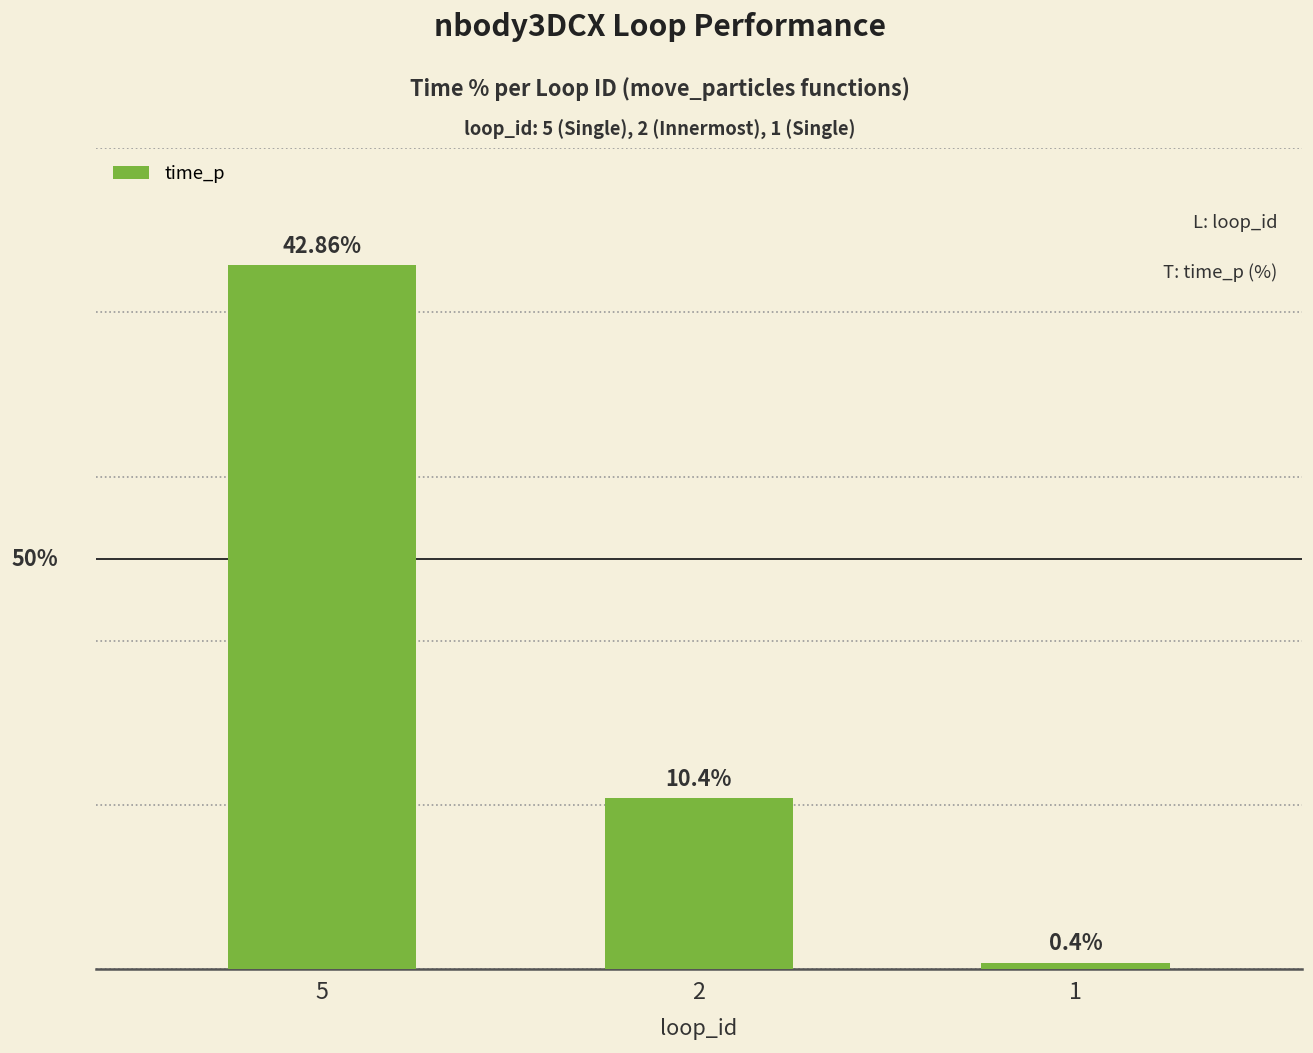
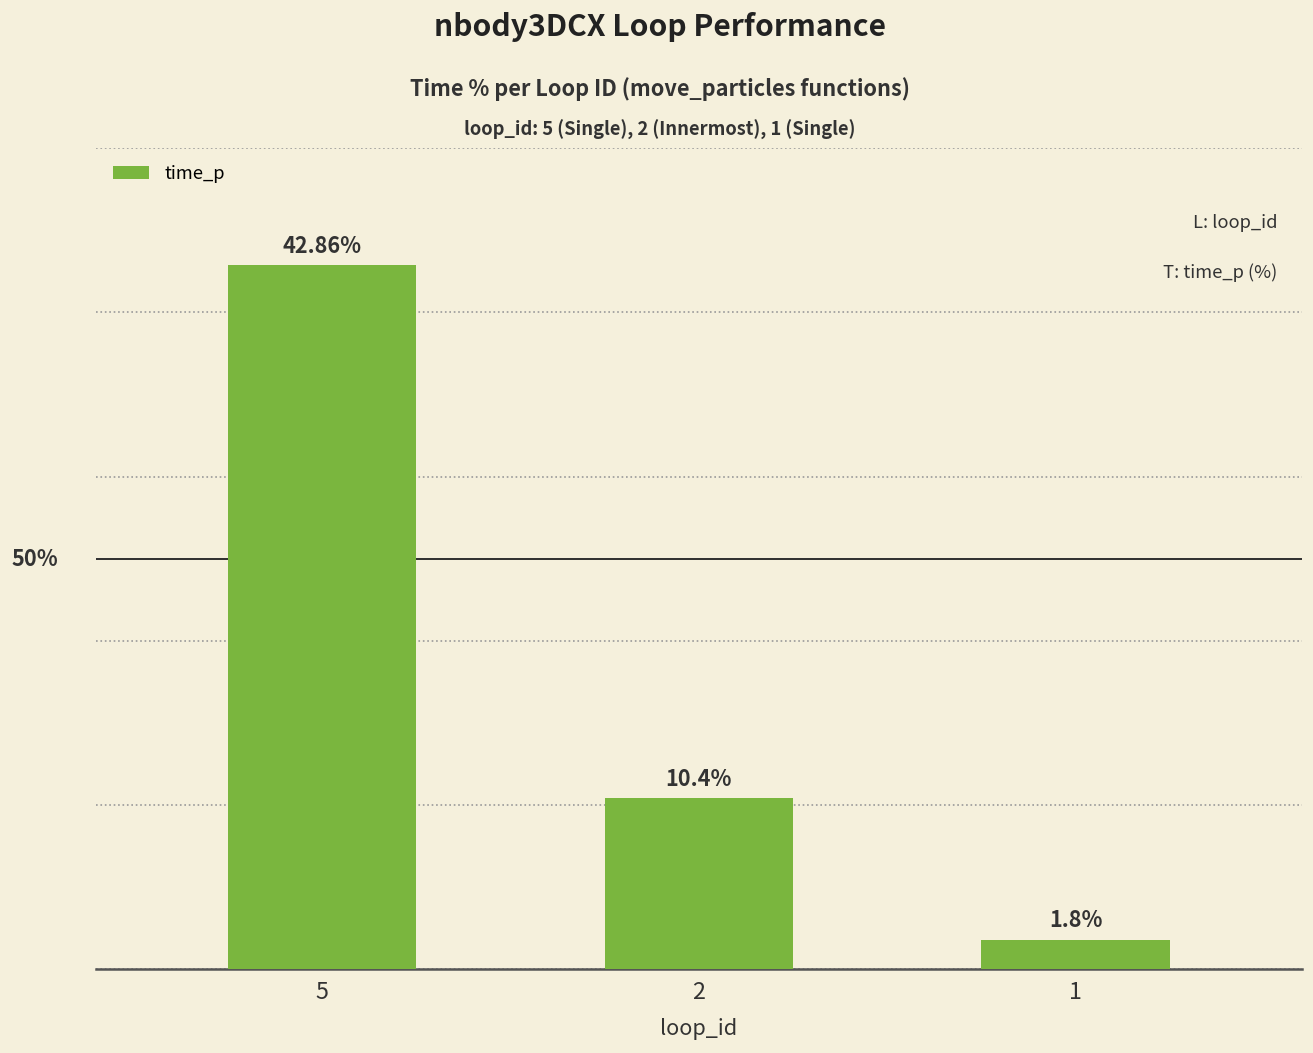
  {
    "5": "42.86%",
    "2": "10.4%",
-   "1": "0.4%"
+   "1": "1.8%"
  }
